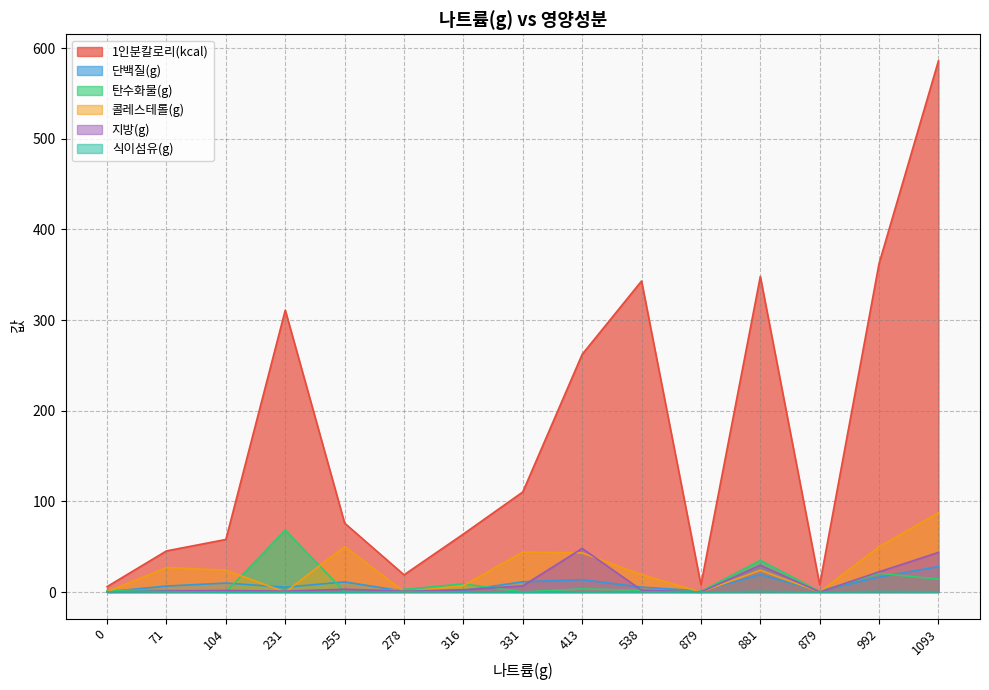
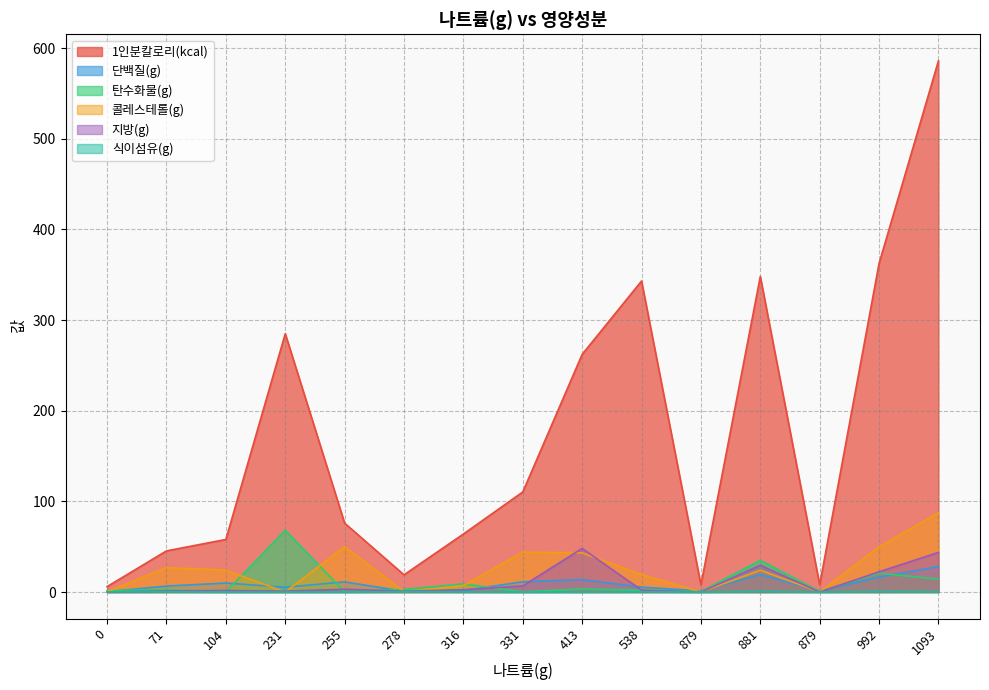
  {
    "1인분칼로리(kcal)": {
      "0": 10,
      "71": 50,
      "104": 60,
-     "231": 310,
+     "231": 290,
      "255": 80,
      "278": 20,
      "316": 60,
      "331": 110,
      "413": 260,
      "538": 340,
      "881": 350,
      "992": 360,
      "1093": 590
    },
    "단백질(g)": {
      "71": 10,
      "104": 10,
      "231": 10,
      "255": 10,
      "331": 10,
      "413": 10,
      "538": 10,
      "881": 20,
      "992": 20,
      "1093": 30
    },
    "콜레스테롤(g)": {
      "71": 30,
      "104": 20,
      "255": 50,
      "331": 40,
      "413": 40,
      "538": 20,
      "881": 20,
      "992": 50,
      "1093": 90
    },
    "지방(g)": {
      "255": 0,
      "331": 10,
      "413": 50,
      "881": 30,
      "1093": 40
    }
  }
